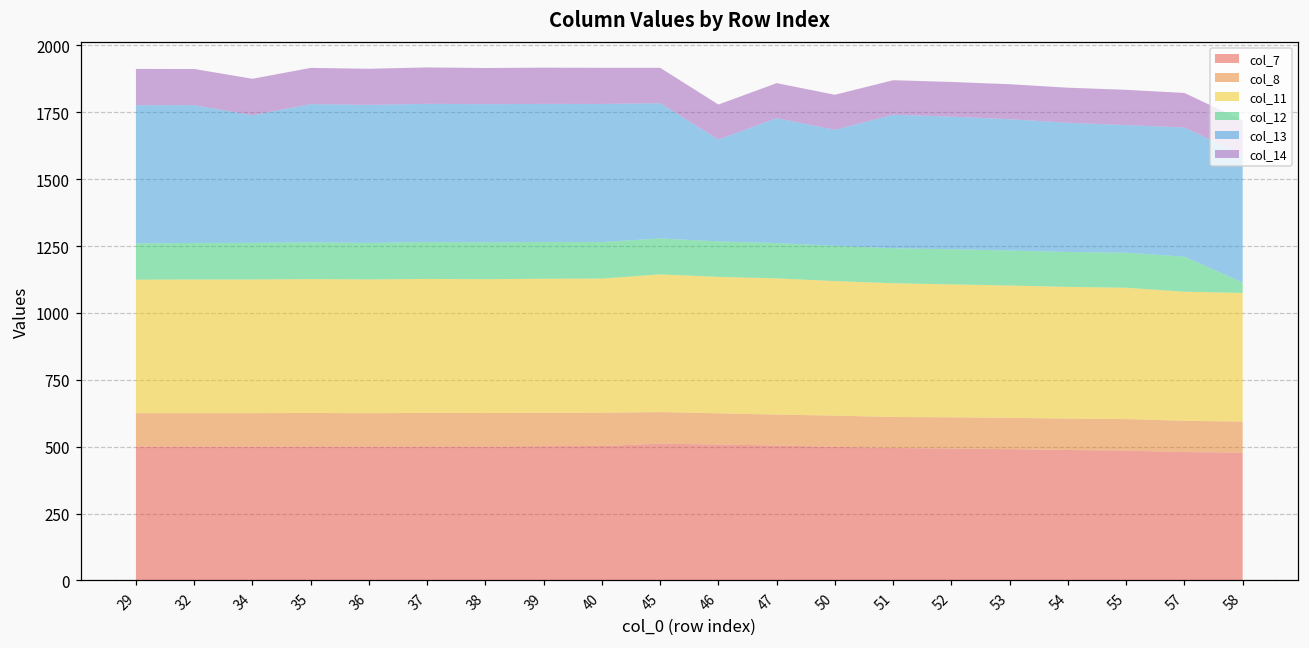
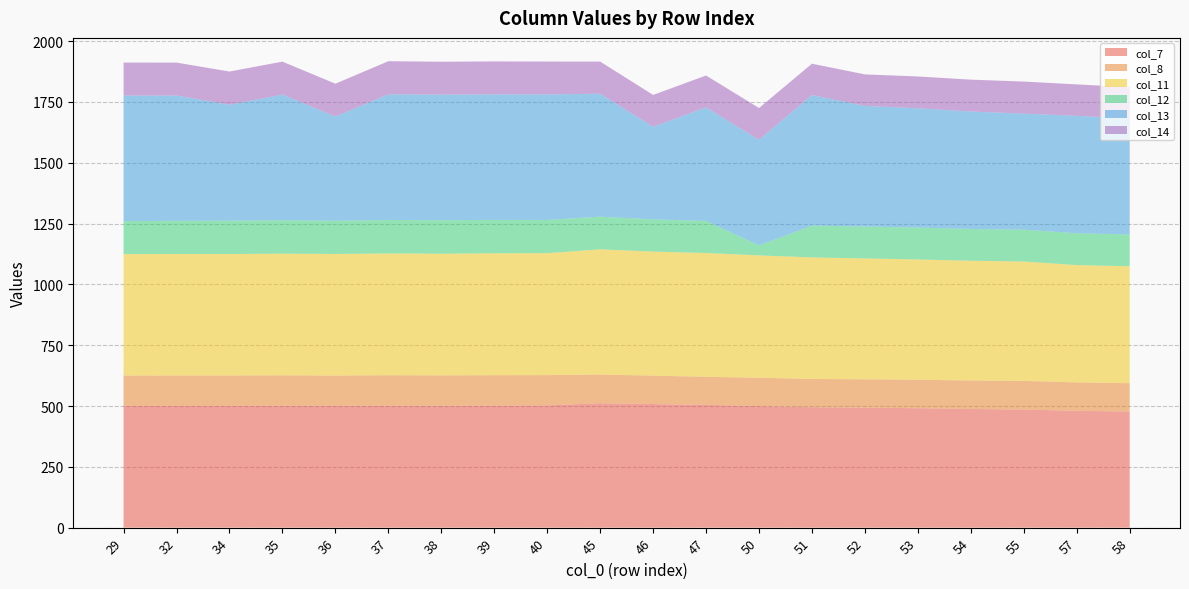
  {
    "col_12": {
      "29": 140,
      "32": 140,
      "34": 140,
      "35": 140,
      "36": 140,
      "37": 140,
      "38": 140,
      "39": 140,
      "40": 140,
      "45": 130,
      "46": 130,
      "47": 130,
-     "50": 130,
+     "50": 40,
      "51": 130,
      "52": 130,
      "53": 130,
      "54": 130,
      "55": 130,
      "57": 130,
-     "58": 40
+     "58": 130
    },
    "col_13": {
      "29": 520,
      "32": 520,
      "34": 480,
      "35": 520,
-     "36": 520,
+     "36": 430,
      "37": 520,
      "38": 520,
      "39": 520,
      "40": 520,
      "45": 510,
      "46": 380,
      "47": 470,
      "50": 430,
-     "51": 500,
+     "51": 540,
      "52": 500,
      "53": 490,
      "54": 480,
      "55": 480,
      "57": 480
    },
    "col_14": {
      "29": 140,
      "32": 140,
      "34": 140,
      "35": 140,
      "36": 130,
      "37": 140,
      "38": 140,
      "39": 140,
      "40": 140,
      "45": 130,
      "46": 130,
      "47": 130,
      "50": 130,
      "51": 130,
      "52": 130,
      "53": 130,
      "54": 130,
      "55": 130,
      "57": 130
    }
  }
